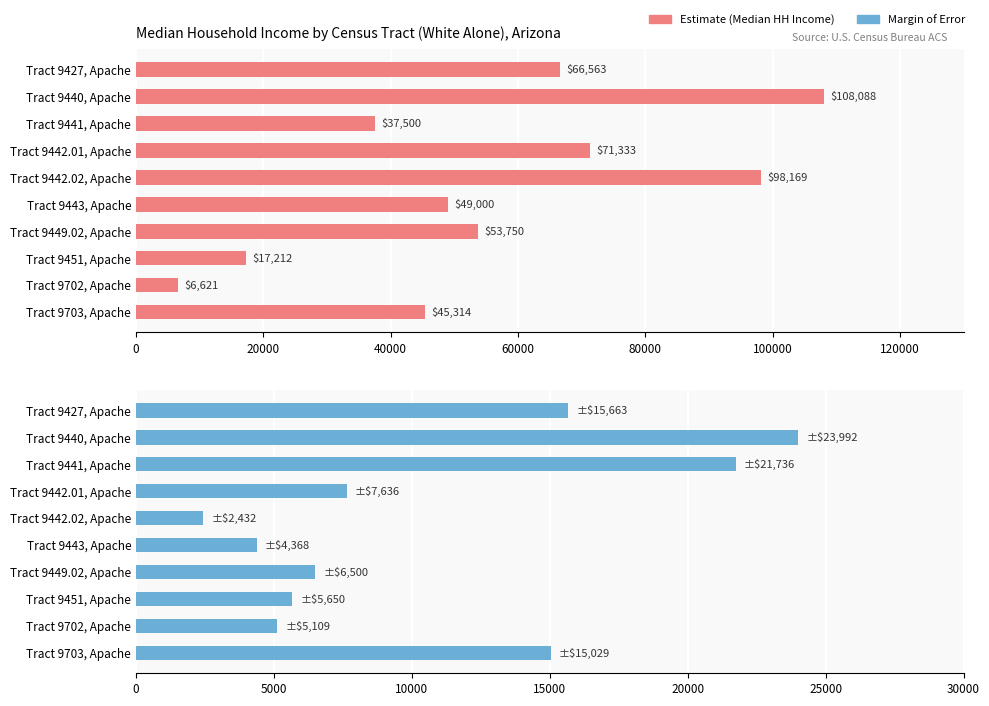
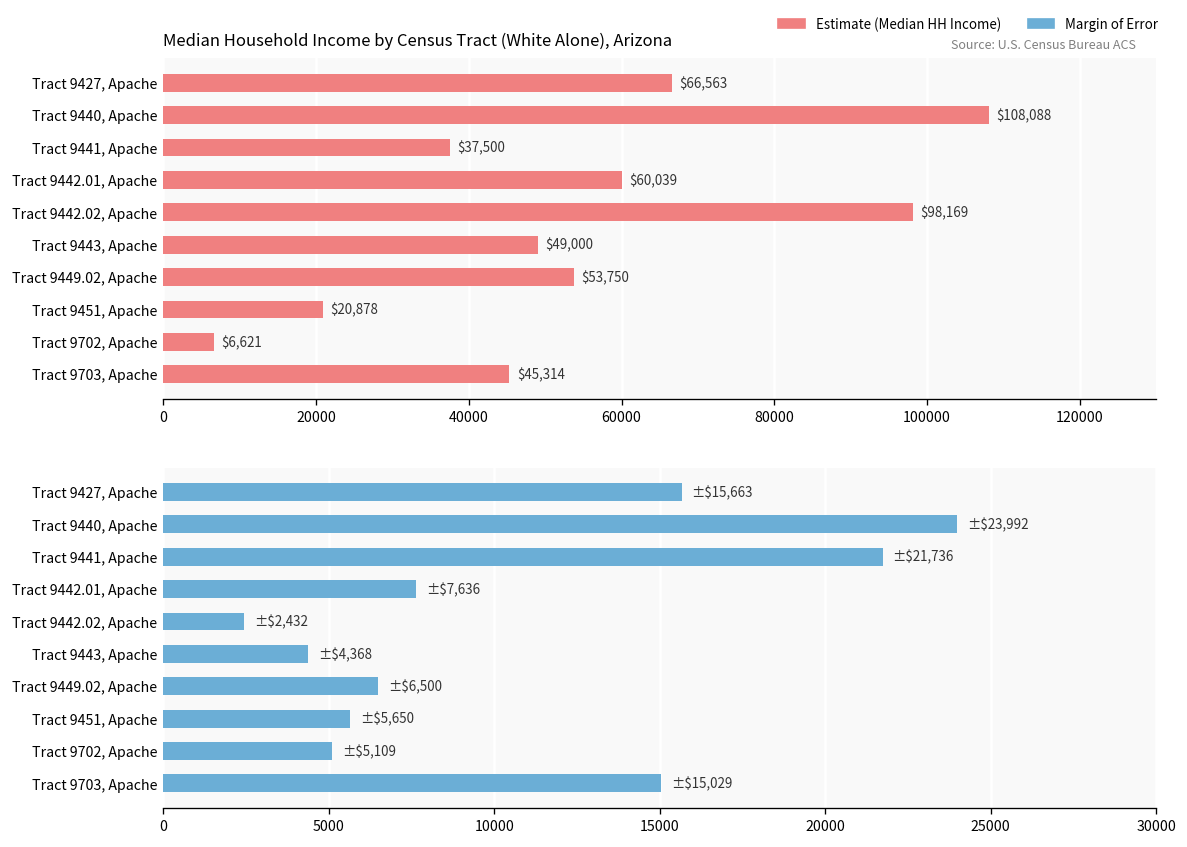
  {
    "Median Household Income by Census Tract (White Alone), Arizona": {
      "Tract 9427, Apache": "$66,563",
      "Tract 9440, Apache": "$108,088",
      "Tract 9441, Apache": "$37,500",
-     "Tract 9442.01, Apache": "$71,333",
+     "Tract 9442.01, Apache": "$60,039",
      "Tract 9442.02, Apache": "$98,169",
      "Tract 9443, Apache": "$49,000",
      "Tract 9449.02, Apache": "$53,750",
-     "Tract 9451, Apache": "$17,212",
+     "Tract 9451, Apache": "$20,878",
      "Tract 9702, Apache": "$6,621",
      "Tract 9703, Apache": "$45,314"
    }
  }
